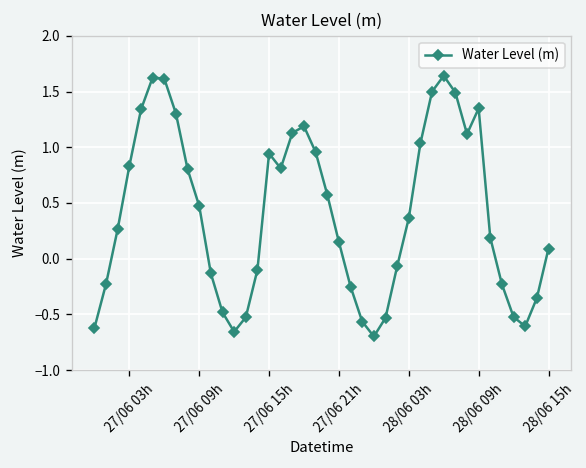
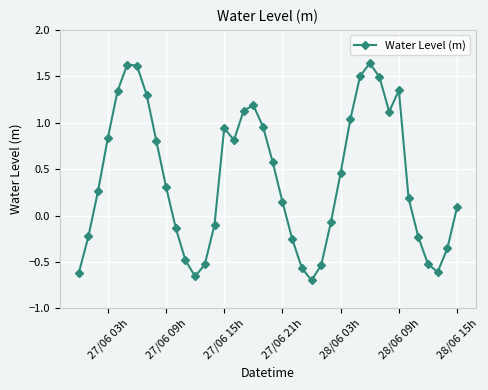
  {
    "27/06 03h": 0.8,
-   "27/06 09h": 0.5,
+   "27/06 09h": 0.3,
    "27/06 15h": 0.9,
    "27/06 21h": 0.1,
-   "28/06 03h": 0.4,
+   "28/06 03h": 0.5,
    "28/06 09h": 1.3,
    "28/06 15h": 0.1
  }
